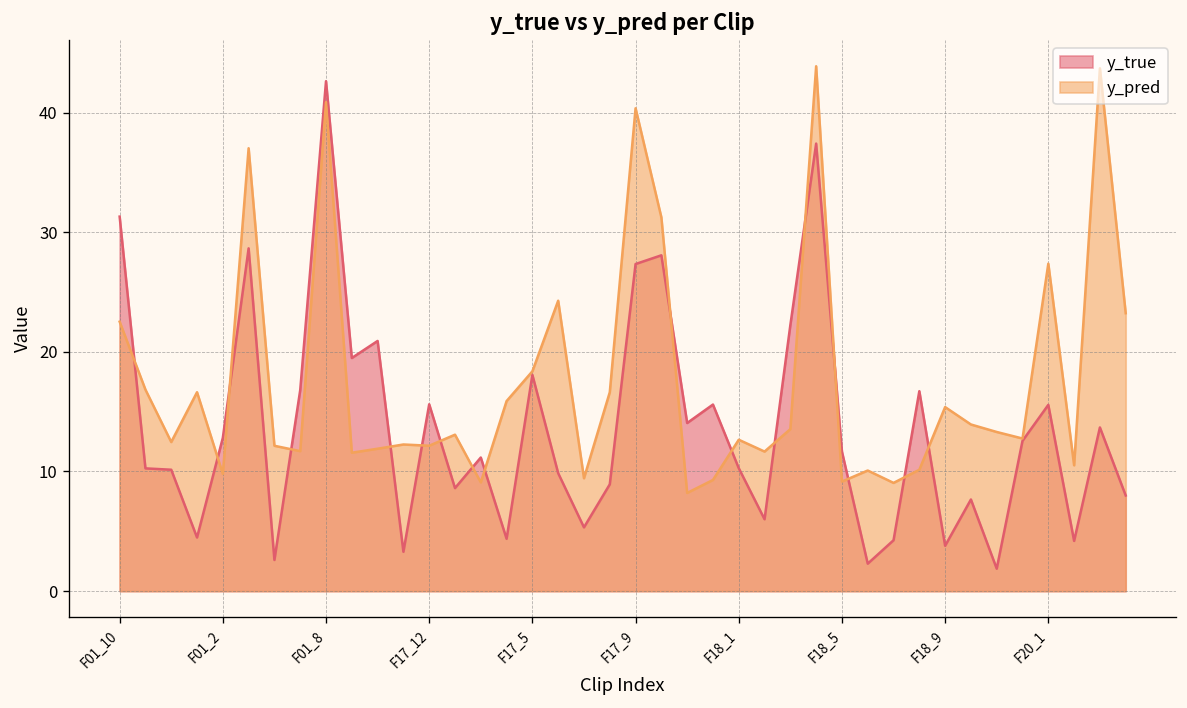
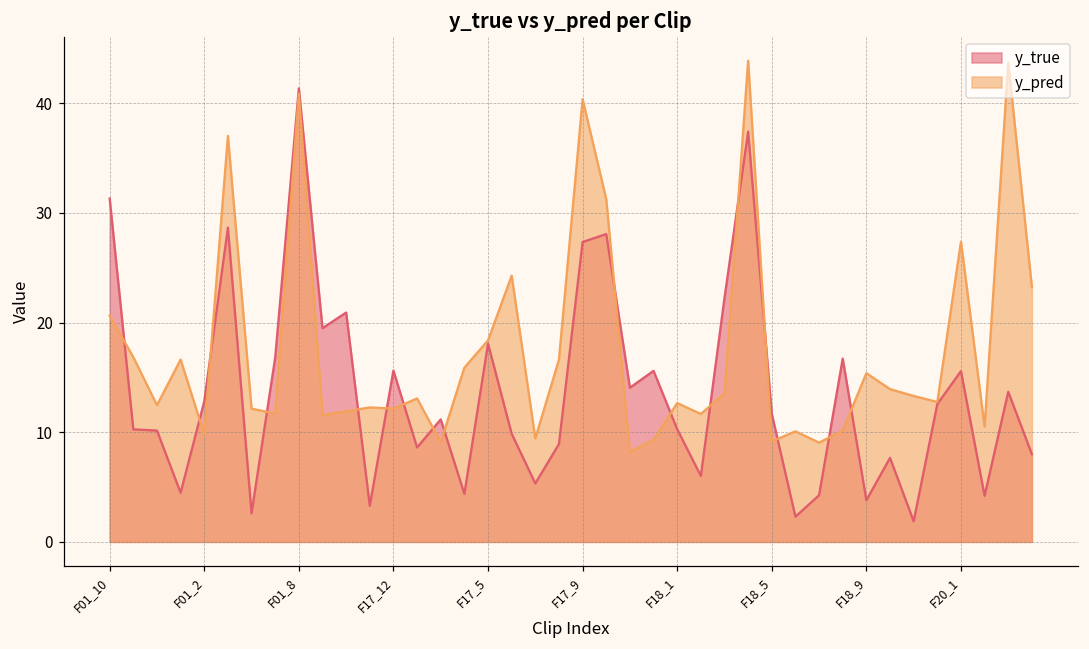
  {
    "y_true": {
      "F01_10": 31,
      "F01_2": 13,
-     "F01_8": 43,
+     "F01_8": 41,
      "F17_12": 16,
      "F17_5": 18,
      "F17_9": 27,
      "F18_1": 10,
      "F18_5": 12,
      "F18_9": 4,
      "F20_1": 16
    },
    "y_pred": {
-     "F01_10": 23,
+     "F01_10": 21,
      "F01_2": 10,
      "F01_8": 41,
      "F17_12": 12,
      "F17_5": 18,
      "F17_9": 40,
      "F18_1": 13,
      "F18_5": 9,
      "F18_9": 15,
      "F20_1": 27
    }
  }
